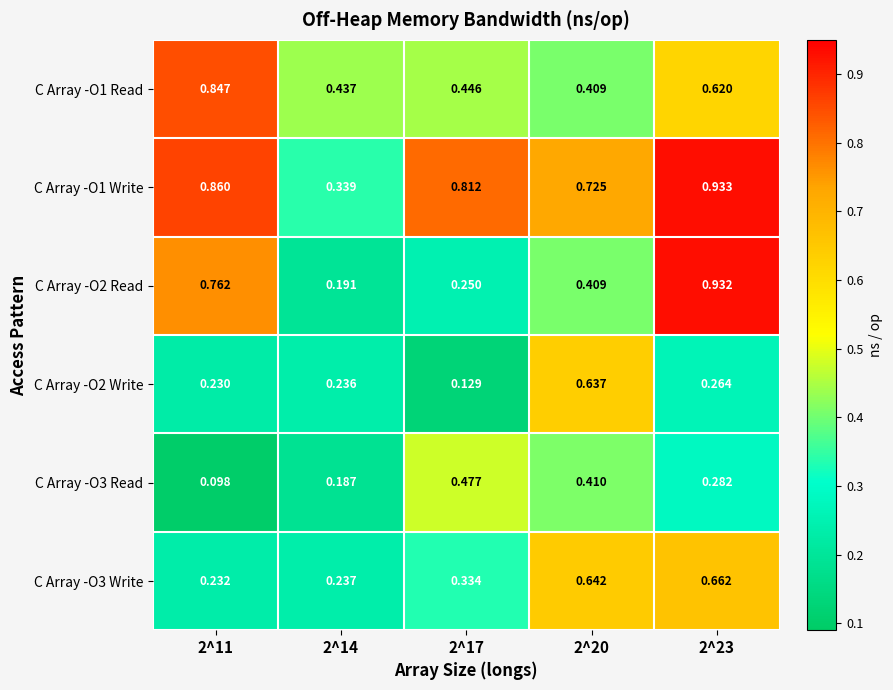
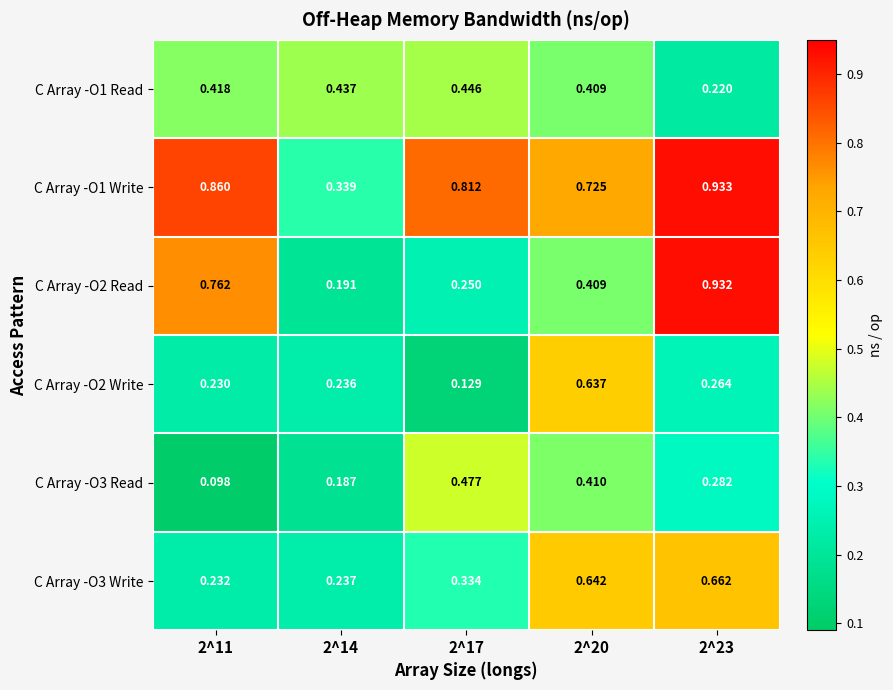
  {
    "C Array -O1 Read": {
-     "2^11": 0.847,
+     "2^11": 0.418,
      "2^14": 0.437,
      "2^17": 0.446,
      "2^20": 0.409,
-     "2^23": 0.620
+     "2^23": 0.220
    },
    "C Array -O1 Write": {
      "2^11": 0.860,
      "2^14": 0.339,
      "2^17": 0.812,
      "2^20": 0.725,
      "2^23": 0.933
    },
    "C Array -O2 Read": {
      "2^11": 0.762,
      "2^14": 0.191,
      "2^17": 0.250,
      "2^20": 0.409,
      "2^23": 0.932
    },
    "C Array -O2 Write": {
      "2^11": 0.230,
      "2^14": 0.236,
      "2^17": 0.129,
      "2^20": 0.637,
      "2^23": 0.264
    },
    "C Array -O3 Read": {
      "2^11": 0.098,
      "2^14": 0.187,
      "2^17": 0.477,
      "2^20": 0.410,
      "2^23": 0.282
    },
    "C Array -O3 Write": {
      "2^11": 0.232,
      "2^14": 0.237,
      "2^17": 0.334,
      "2^20": 0.642,
      "2^23": 0.662
    }
  }
